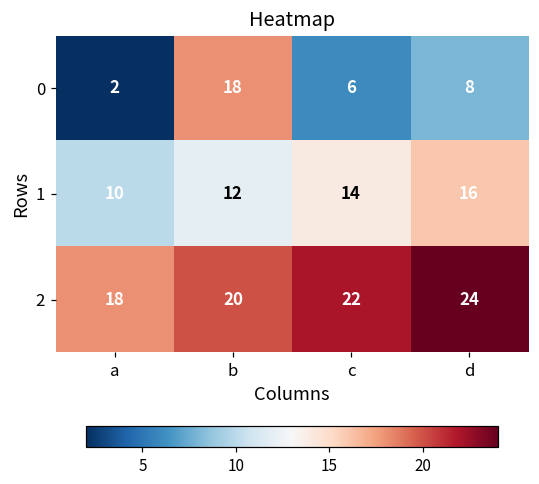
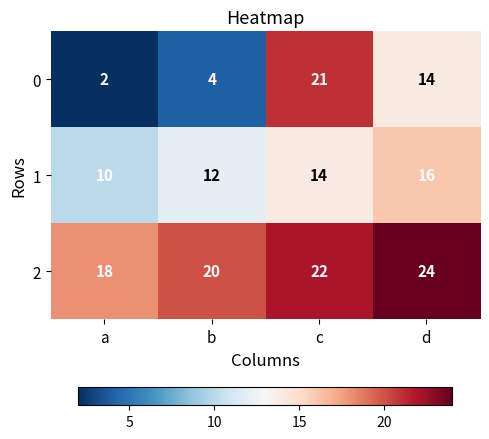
  {
    "0": {
      "a": 2,
-     "b": 18,
-     "c": 6,
-     "d": 8
+     "b": 4,
+     "c": 21,
+     "d": 14
    },
    "1": {
      "a": 10,
      "b": 12,
      "c": 14,
      "d": 16
    },
    "2": {
      "a": 18,
      "b": 20,
      "c": 22,
      "d": 24
    }
  }
